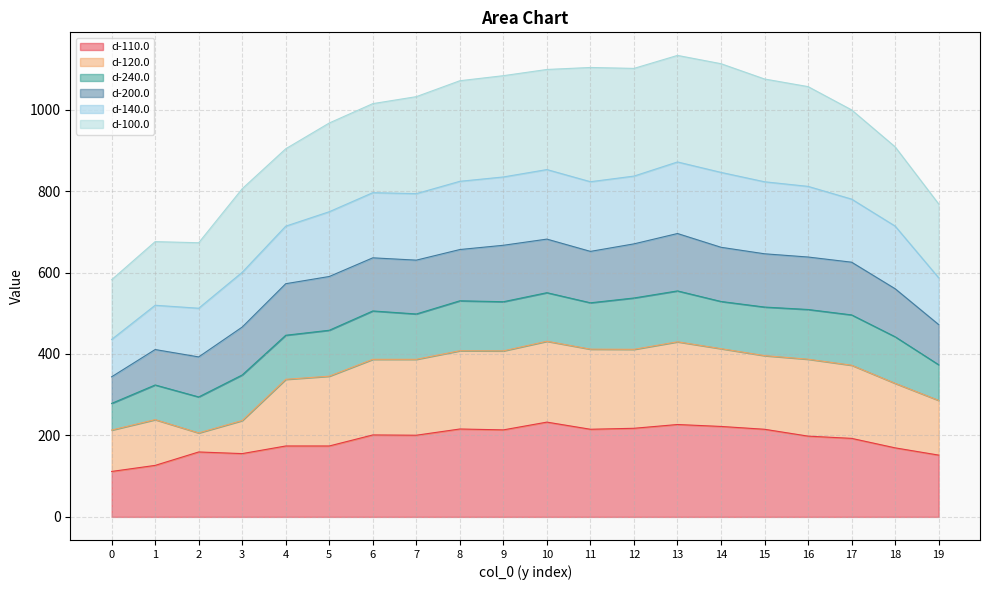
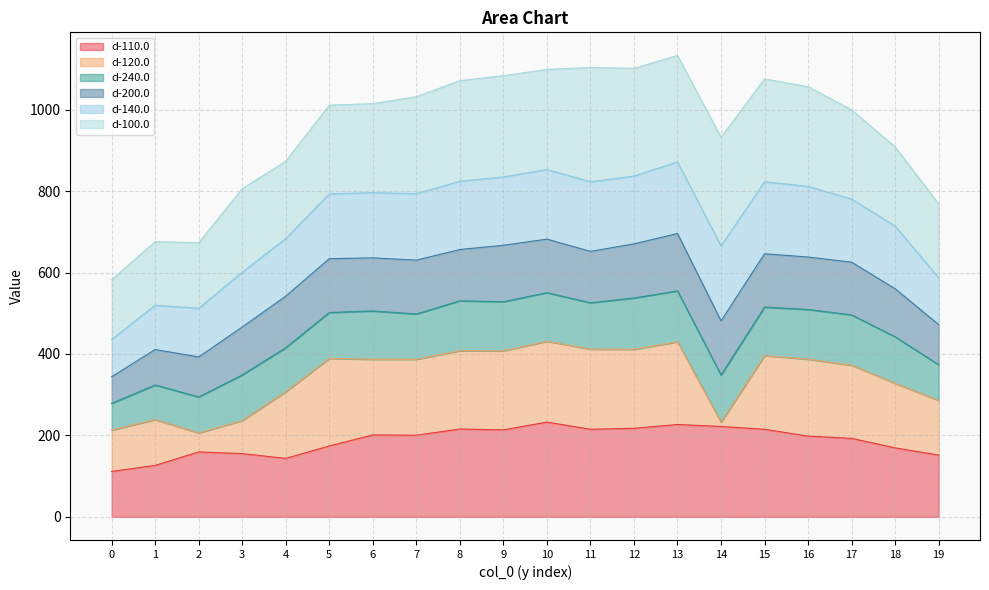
  {
    "d-110.0": {
      "0": 110,
      "1": 130,
      "2": 160,
      "3": 160,
-     "4": 170,
+     "4": 140,
      "5": 170,
      "6": 200,
      "7": 200,
      "8": 220,
      "9": 210,
      "10": 230,
      "11": 220,
      "12": 220,
      "13": 230,
      "14": 220,
      "15": 220,
      "16": 200,
      "17": 190,
      "18": 170,
      "19": 150
    },
    "d-120.0": {
      "0": 100,
      "1": 110,
      "2": 50,
      "3": 80,
      "4": 160,
-     "5": 170,
+     "5": 220,
      "6": 190,
      "7": 190,
      "8": 190,
      "9": 190,
      "10": 200,
      "11": 200,
      "12": 190,
      "13": 200,
-     "14": 190,
+     "14": 10,
      "15": 180,
      "16": 190,
      "17": 180,
      "18": 160,
      "19": 130
    }
  }
